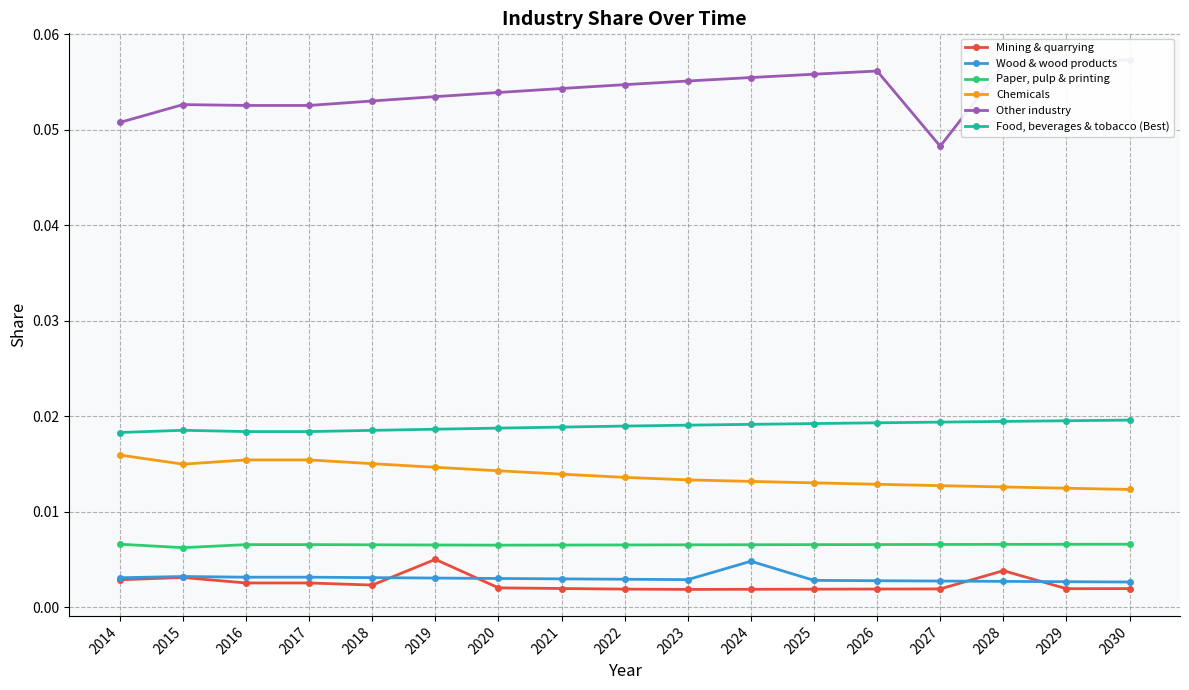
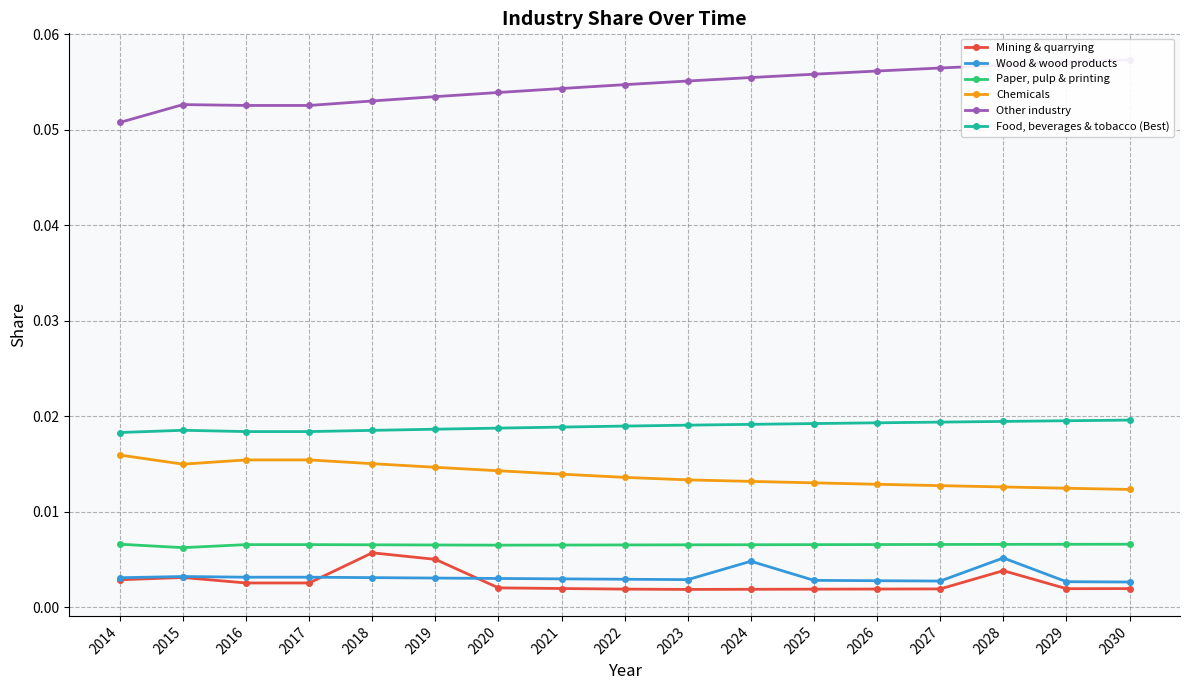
  {
    "Mining & quarrying": {
      "2016": 0.003,
      "2017": 0.003,
-     "2018": 0.002,
+     "2018": 0.006,
      "2019": 0.005,
      "2020": 0.002,
      "2021": 0.002,
      "2022": 0.002,
      "2023": 0.002,
      "2024": 0.002,
      "2025": 0.002,
      "2026": 0.002,
      "2027": 0.002,
      "2028": 0.004,
      "2029": 0.002,
      "2030": 0.002
    },
    "Wood & wood products": {
      "2016": 0.003,
      "2017": 0.003,
      "2018": 0.003,
      "2019": 0.003,
      "2020": 0.003,
      "2021": 0.003,
      "2022": 0.003,
      "2023": 0.003,
      "2024": 0.005,
      "2025": 0.003,
      "2026": 0.003,
      "2027": 0.003,
-     "2028": 0.003,
+     "2028": 0.005,
      "2029": 0.003,
      "2030": 0.003
    },
    "Chemicals": {
      "2014": 0.016,
      "2015": 0.015,
      "2016": 0.015,
      "2017": 0.015,
      "2018": 0.015,
      "2019": 0.015,
      "2020": 0.014,
      "2021": 0.014,
      "2022": 0.014,
      "2023": 0.013,
      "2024": 0.013,
      "2025": 0.013,
      "2026": 0.013,
      "2027": 0.013,
      "2028": 0.013,
      "2029": 0.012,
      "2030": 0.012
    },
    "Other industry": {
      "2014": 0.051,
      "2015": 0.053,
      "2016": 0.053,
      "2017": 0.053,
      "2018": 0.053,
      "2019": 0.053,
      "2020": 0.054,
      "2021": 0.054,
      "2022": 0.055,
      "2023": 0.055,
      "2024": 0.055,
      "2025": 0.056,
      "2026": 0.056,
-     "2027": 0.048
+     "2027": 0.056
    }
  }
